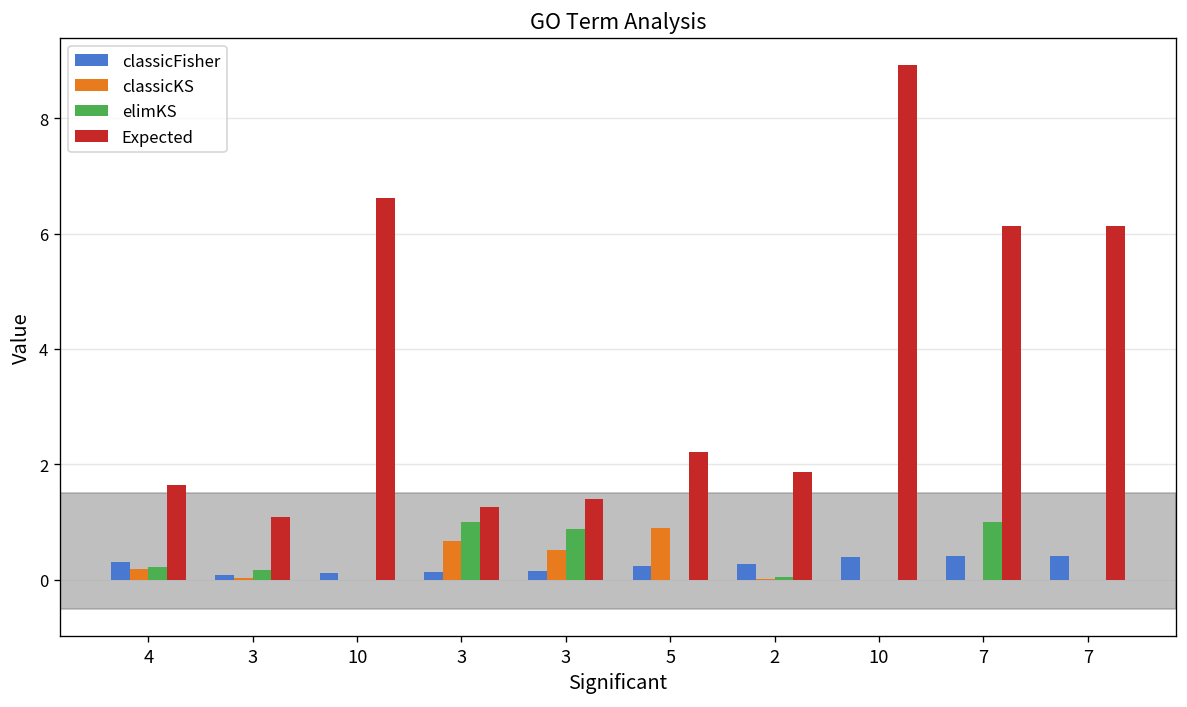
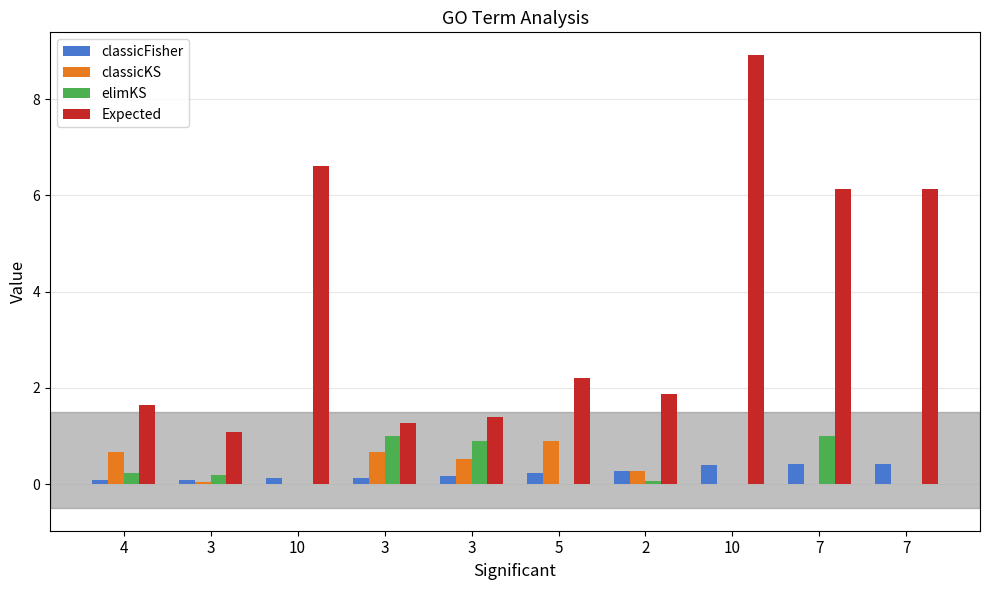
  {
    "classicFisher": {
-     "4": 0.3,
+     "4": 0.1,
      "5": 0.2,
      "2": 0.3
    },
    "classicKS": {
-     "4": 0.2,
+     "4": 0.7,
      "5": 0.9,
-     "2": 0.0
+     "2": 0.3
    },
    "elimKS": {
      "4": 0.2,
      "5": 0.0,
      "2": 0.1
    },
    "Expected": {
      "4": 1.6,
      "5": 2.2,
      "2": 1.9
    }
  }
